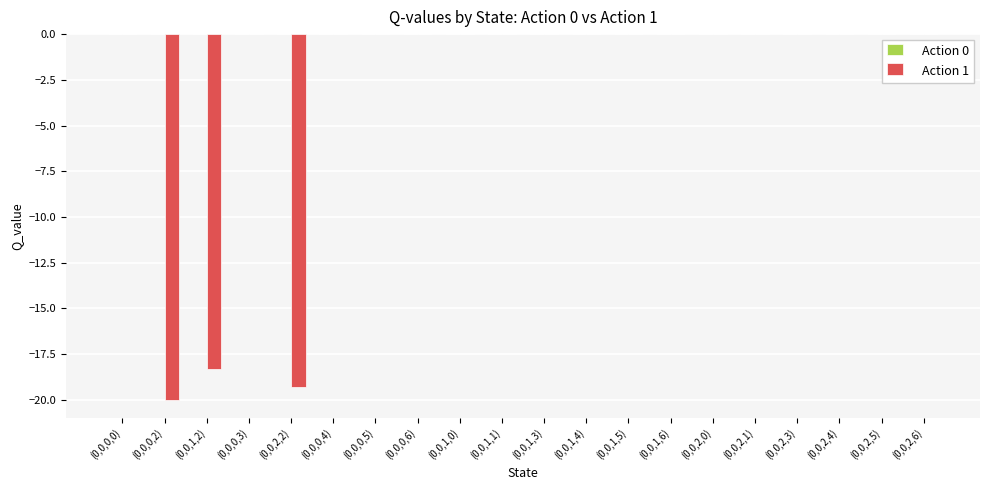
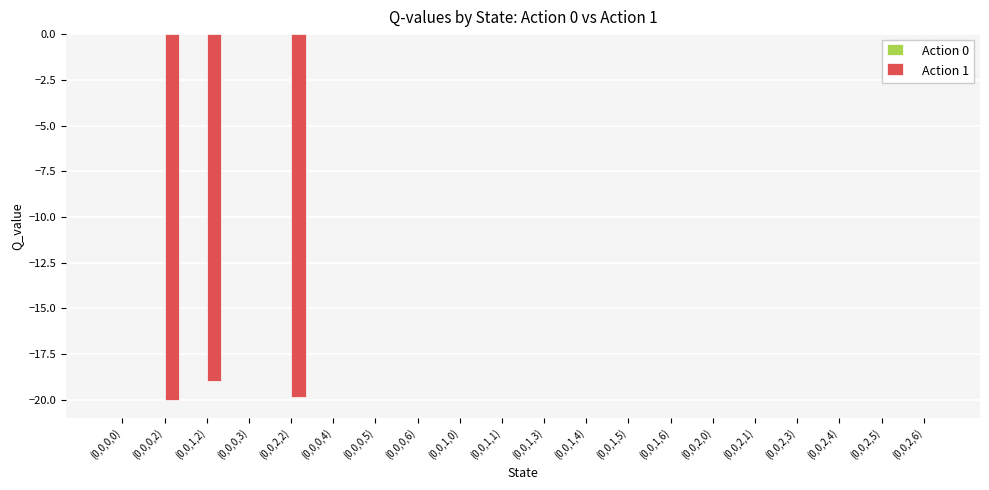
  {
    "Action 0": {
      "(0,0,0,0)": 0.0,
      "(0,0,0,2)": 0.0,
      "(0,0,1,2)": 0.0,
      "(0,0,0,3)": 0.0,
      "(0,0,2,2)": 0.0,
      "(0,0,0,4)": 0.0,
      "(0,0,0,5)": 0.0,
      "(0,0,0,6)": 0.0,
      "(0,0,1,0)": 0.0,
      "(0,0,1,1)": 0.0,
      "(0,0,1,3)": 0.0,
      "(0,0,1,4)": 0.0,
      "(0,0,1,5)": 0.0,
      "(0,0,1,6)": 0.0,
      "(0,0,2,0)": 0.0,
      "(0,0,2,1)": 0.0,
      "(0,0,2,3)": 0.0,
      "(0,0,2,4)": 0.0,
      "(0,0,2,5)": 0.0,
      "(0,0,2,6)": 0.0
    },
    "Action 1": {
      "(0,0,0,0)": 0.0,
      "(0,0,0,2)": -20.0,
-     "(0,0,1,2)": -18.3,
+     "(0,0,1,2)": -19.0,
      "(0,0,0,3)": 0.0,
-     "(0,0,2,2)": -19.3,
+     "(0,0,2,2)": -19.8,
      "(0,0,0,4)": 0.0,
      "(0,0,0,5)": 0.0,
      "(0,0,0,6)": 0.0,
      "(0,0,1,0)": 0.0,
      "(0,0,1,1)": 0.0,
      "(0,0,1,3)": 0.0,
      "(0,0,1,4)": 0.0,
      "(0,0,1,5)": 0.0,
      "(0,0,1,6)": 0.0,
      "(0,0,2,0)": 0.0,
      "(0,0,2,1)": 0.0,
      "(0,0,2,3)": 0.0,
      "(0,0,2,4)": 0.0,
      "(0,0,2,5)": 0.0,
      "(0,0,2,6)": 0.0
    }
  }
